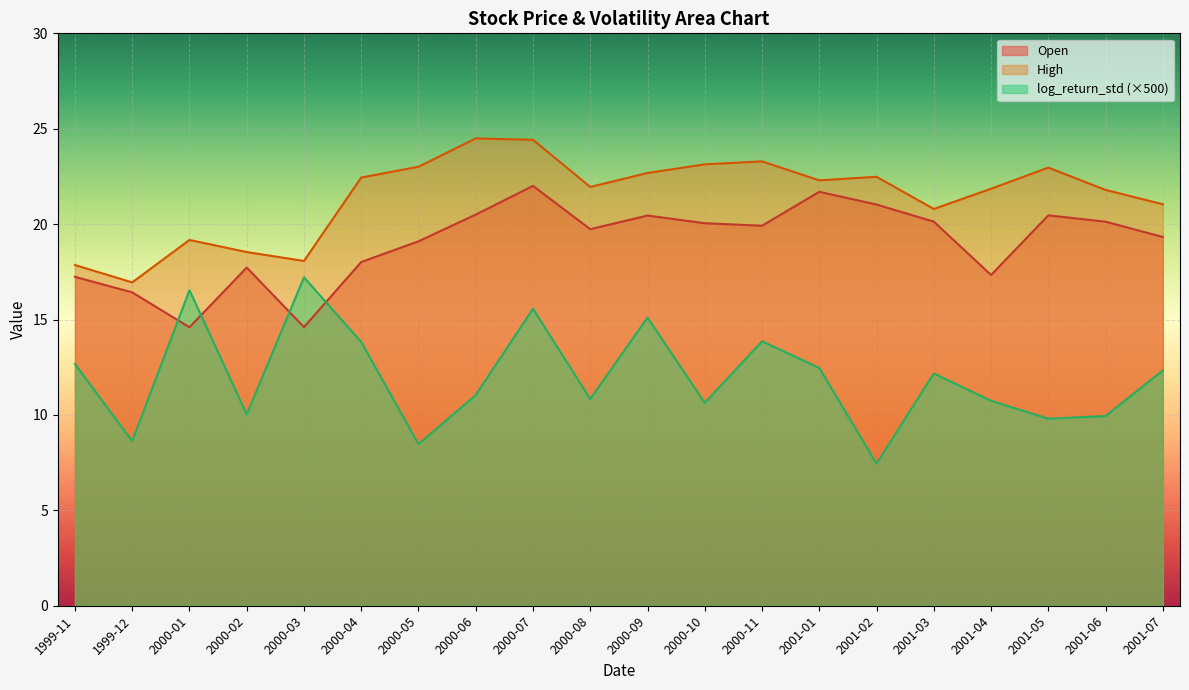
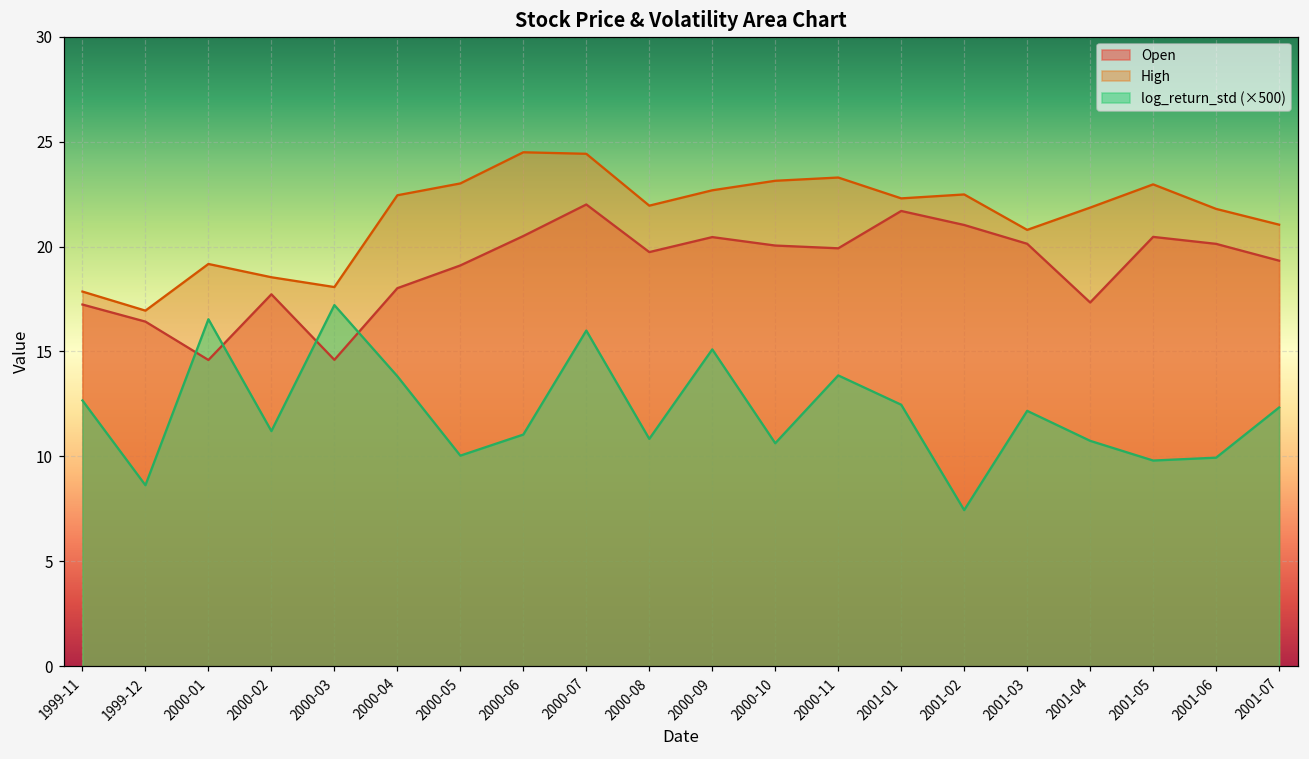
  {
    "log_return_std (×500)": {
      "1999-11": 12.7,
      "1999-12": 8.6,
      "2000-01": 16.5,
-     "2000-02": 10.0,
+     "2000-02": 11.2,
      "2000-03": 17.2,
      "2000-04": 13.8,
-     "2000-05": 8.5,
+     "2000-05": 10.0,
      "2000-06": 11.0,
-     "2000-07": 15.6,
+     "2000-07": 16.0,
      "2000-08": 10.8,
      "2000-09": 15.1,
      "2000-10": 10.6,
      "2000-11": 13.9,
      "2001-01": 12.5,
      "2001-02": 7.4,
      "2001-03": 12.2,
      "2001-04": 10.7,
      "2001-05": 9.8,
      "2001-06": 9.9,
      "2001-07": 12.3
    }
  }
